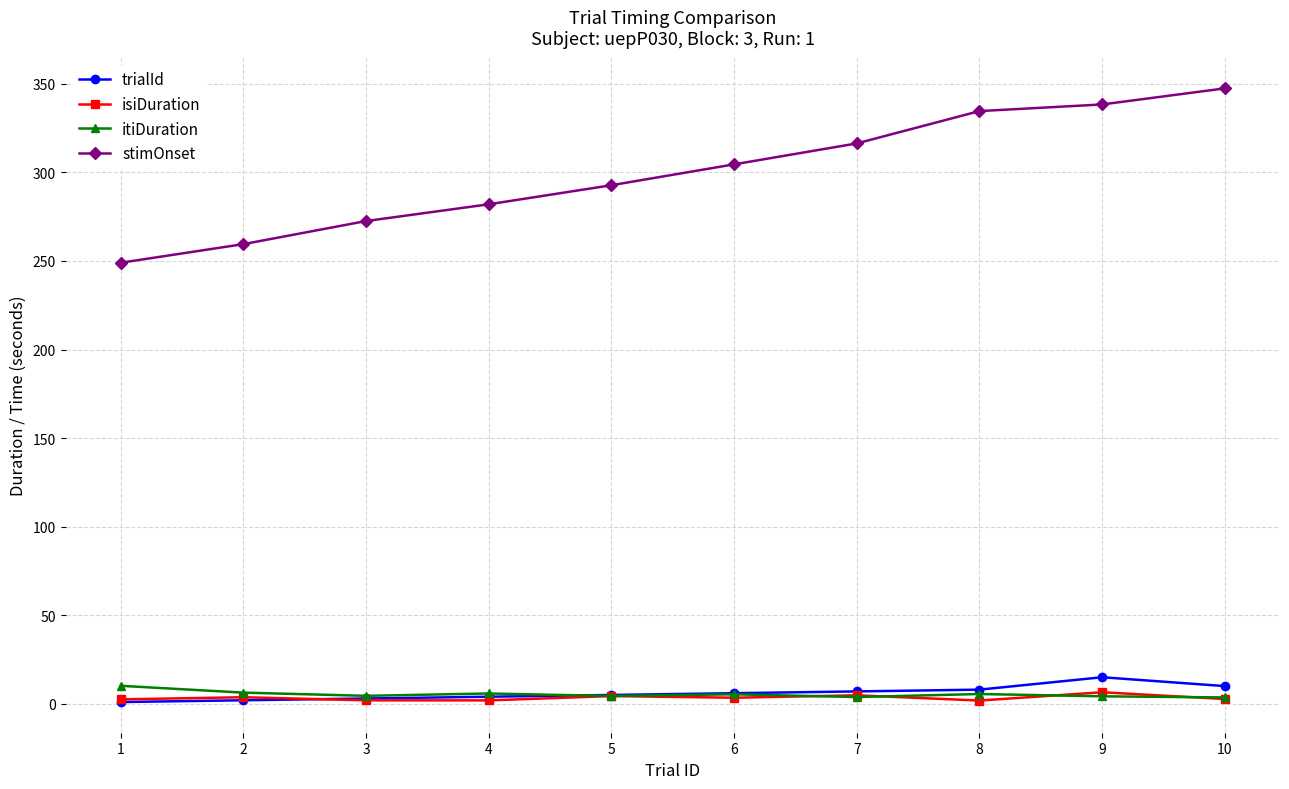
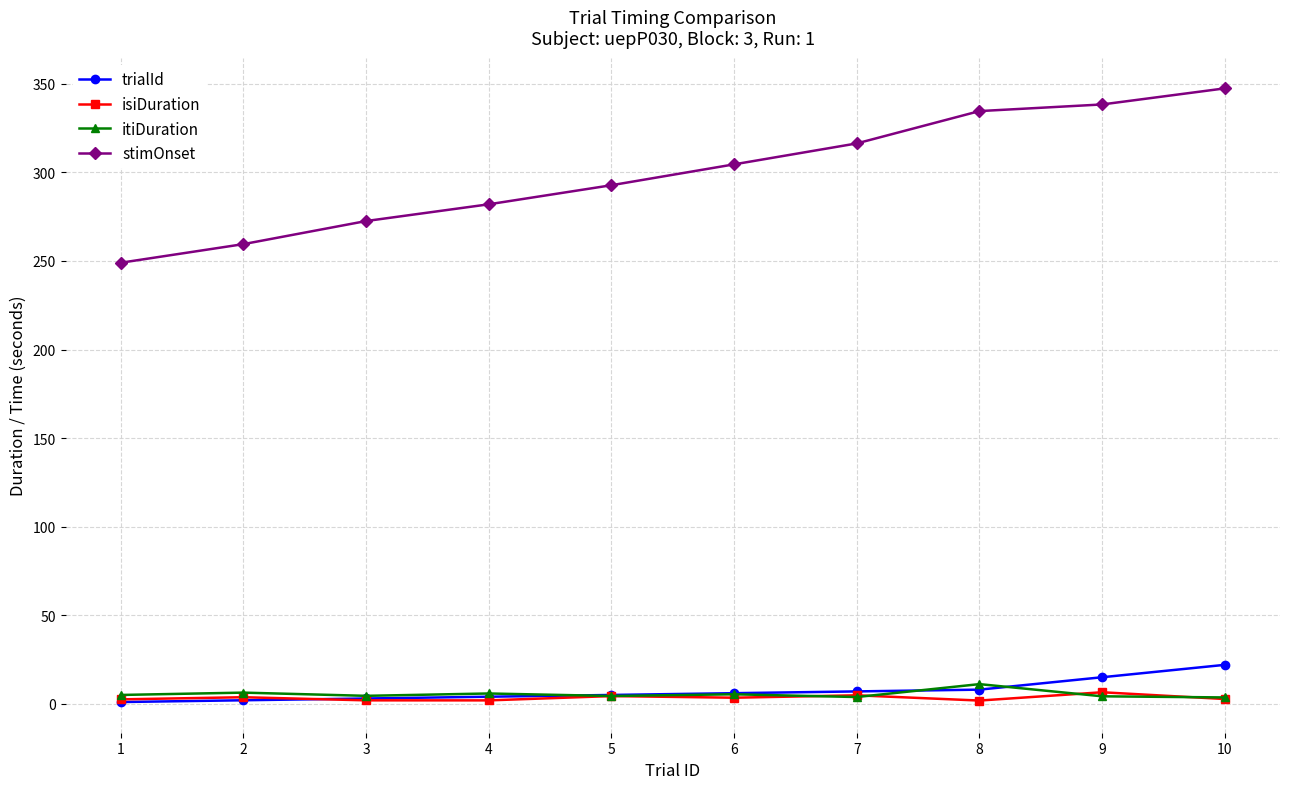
  {
    "trialId": {
      "1": 1,
      "2": 2,
      "4": 4,
      "7": 7,
      "8": 8,
      "9": 15,
-     "10": 10
+     "10": 22
    },
    "isiDuration": {
      "1": 3,
      "2": 4,
      "4": 2,
      "6": 3,
      "8": 2,
      "9": 7
    },
    "itiDuration": {
-     "1": 10,
+     "1": 5,
      "2": 6,
      "3": 5,
      "4": 6,
-     "8": 6,
+     "8": 11,
      "9": 4
    },
    "stimOnset": {
      "1": 249,
      "2": 260,
      "3": 273,
      "4": 282,
      "5": 293,
      "6": 305,
      "7": 316,
      "8": 335,
      "9": 338,
      "10": 347
    }
  }
